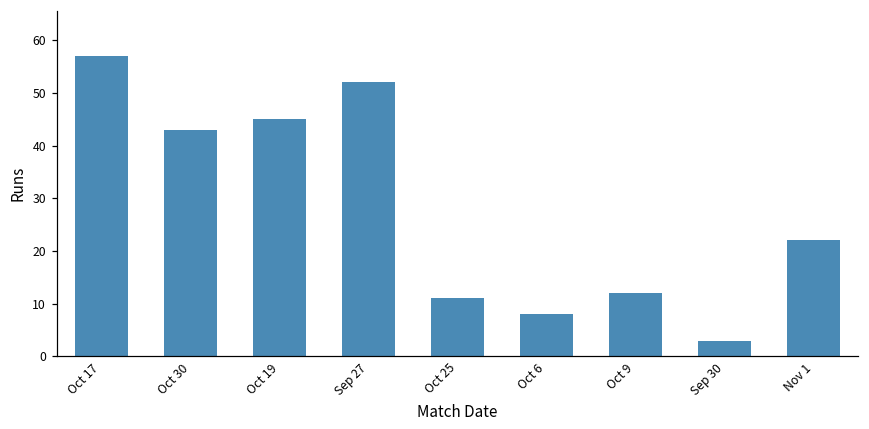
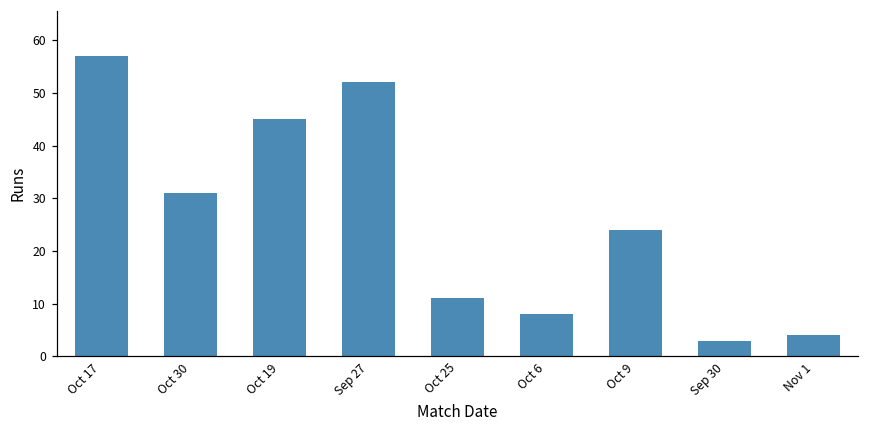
  {
    "Oct 17": 57,
-   "Oct 30": 43,
+   "Oct 30": 31,
    "Oct 19": 45,
    "Sep 27": 52,
    "Oct 25": 11,
    "Oct 6": 8,
-   "Oct 9": 12,
+   "Oct 9": 24,
    "Sep 30": 3,
-   "Nov 1": 22
+   "Nov 1": 4
  }
